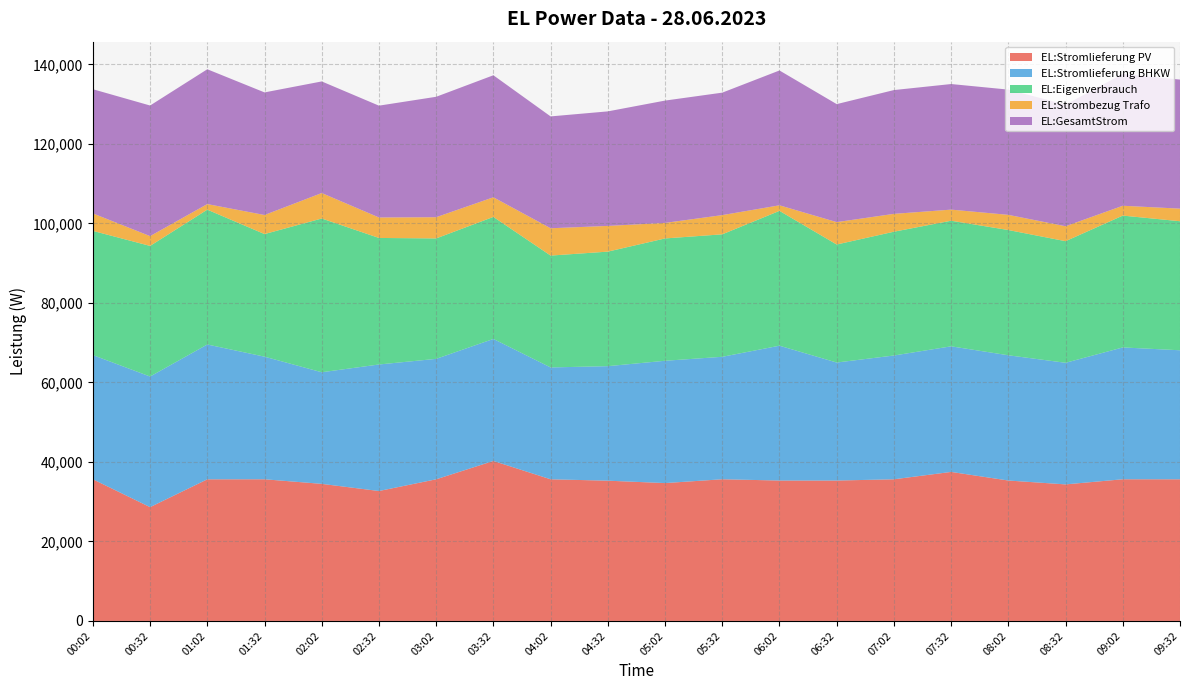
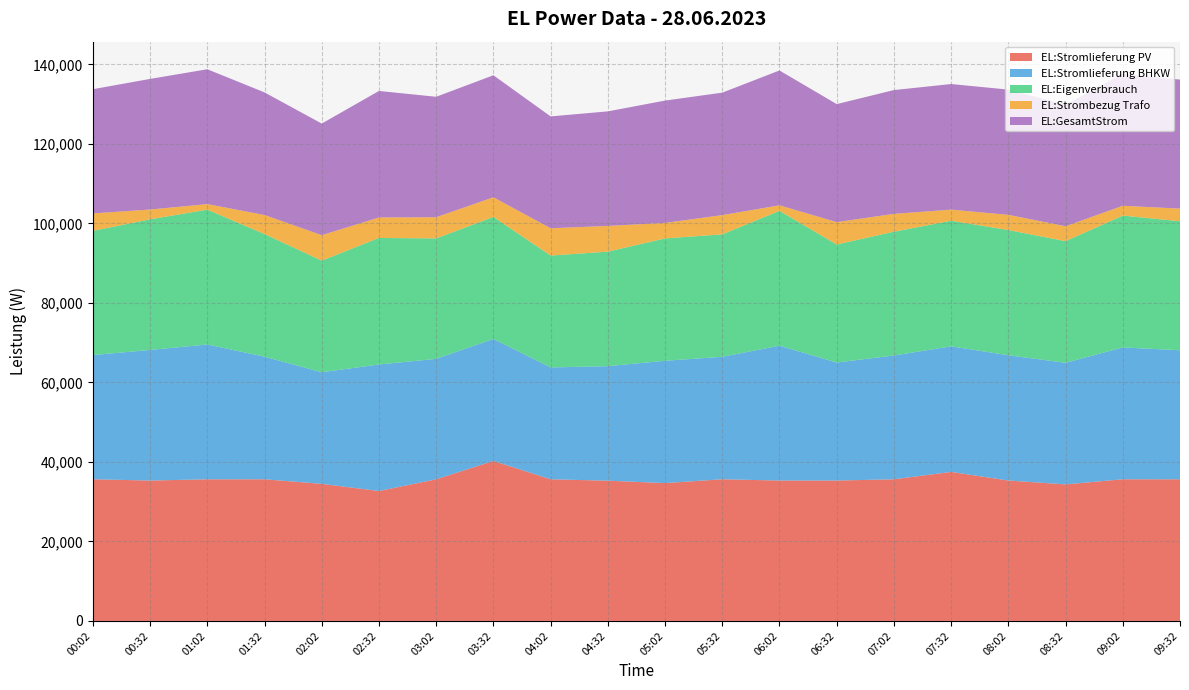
  {
    "EL:Stromlieferung PV": {
      "00:02": "36,000",
-     "00:32": "29,000",
+     "00:32": "35,000",
      "01:02": "36,000",
      "01:32": "36,000",
      "02:02": "34,000",
      "02:32": "33,000",
      "03:02": "36,000",
      "03:32": "40,000",
      "04:02": "36,000",
      "04:32": "35,000",
      "05:02": "35,000",
      "05:32": "36,000",
      "06:02": "35,000",
      "06:32": "35,000",
      "07:02": "36,000",
      "07:32": "37,000",
      "08:02": "35,000",
      "08:32": "34,000",
      "09:02": "36,000",
      "09:32": "36,000"
    },
    "EL:Stromlieferung BHKW": {
      "00:02": "31,000",
      "00:32": "33,000",
      "01:02": "34,000",
      "01:32": "31,000",
      "02:02": "28,000",
      "02:32": "32,000",
      "03:02": "30,000",
      "03:32": "31,000",
      "04:02": "28,000",
      "04:32": "29,000",
      "05:02": "31,000",
      "05:32": "31,000",
      "06:02": "34,000",
      "06:32": "30,000",
      "07:02": "31,000",
      "07:32": "32,000",
      "08:02": "32,000",
      "08:32": "31,000",
      "09:02": "33,000",
      "09:32": "32,000"
    },
    "EL:Eigenverbrauch": {
      "00:02": "31,000",
      "00:32": "33,000",
      "01:02": "34,000",
      "01:32": "31,000",
-     "02:02": "39,000",
+     "02:02": "28,000",
      "02:32": "32,000",
      "03:02": "30,000",
      "03:32": "31,000",
      "04:02": "28,000",
      "04:32": "29,000",
      "05:02": "31,000",
      "05:32": "31,000",
      "06:02": "34,000",
      "06:32": "30,000",
      "07:02": "31,000",
      "07:32": "32,000",
      "08:02": "32,000",
      "08:32": "31,000",
      "09:02": "33,000",
      "09:32": "32,000"
    },
    "EL:Strombezug Trafo": {
      "00:02": "4,000",
      "00:32": "2,000",
      "01:02": "1,000",
      "01:32": "5,000",
      "02:02": "6,000",
      "02:32": "5,000",
      "03:02": "5,000",
      "03:32": "5,000",
      "04:02": "7,000",
      "04:32": "6,000",
      "05:02": "4,000",
      "05:32": "5,000",
      "06:02": "1,000",
      "06:32": "6,000",
      "07:02": "4,000",
      "07:32": "3,000",
      "08:02": "4,000",
      "08:32": "4,000",
      "09:02": "2,000",
      "09:32": "3,000"
    },
    "EL:GesamtStrom": {
      "00:02": "31,000",
      "00:32": "33,000",
      "01:02": "34,000",
      "01:32": "31,000",
      "02:02": "28,000",
-     "02:32": "28,000",
+     "02:32": "32,000",
      "03:02": "30,000",
      "03:32": "31,000",
      "04:02": "28,000",
      "04:32": "29,000",
      "05:02": "31,000",
      "05:32": "31,000",
      "06:02": "34,000",
      "06:32": "30,000",
      "07:02": "31,000",
      "07:32": "32,000",
      "09:32": "32,000"
    }
  }
